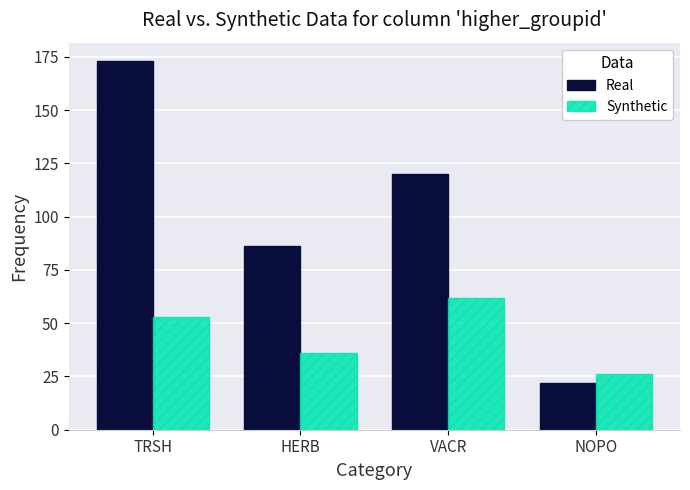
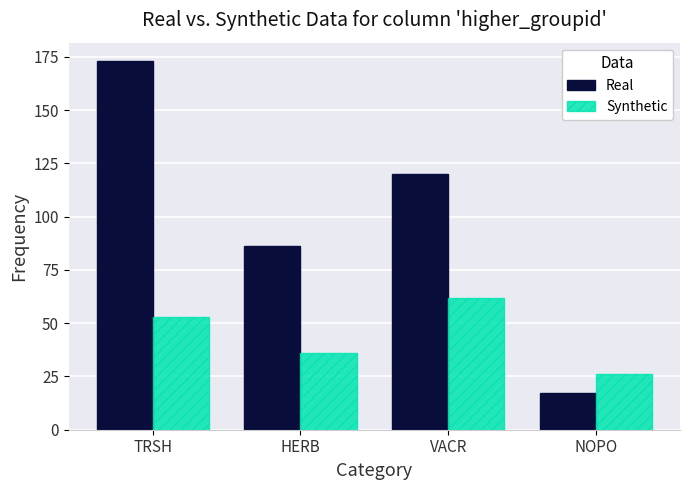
  {
    "Real": {
      "TRSH": 173,
      "HERB": 86,
      "VACR": 120,
-     "NOPO": 22
+     "NOPO": 17
    },
    "Synthetic": {
      "TRSH": 53,
      "HERB": 36,
      "VACR": 62,
      "NOPO": 26
    }
  }
